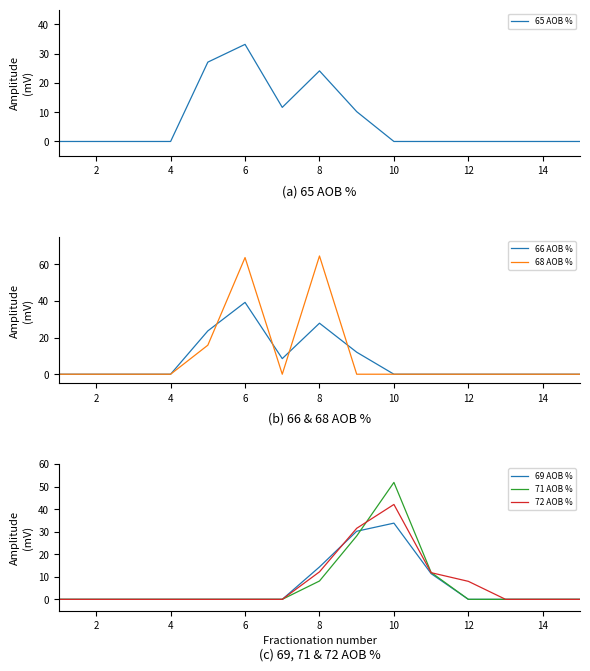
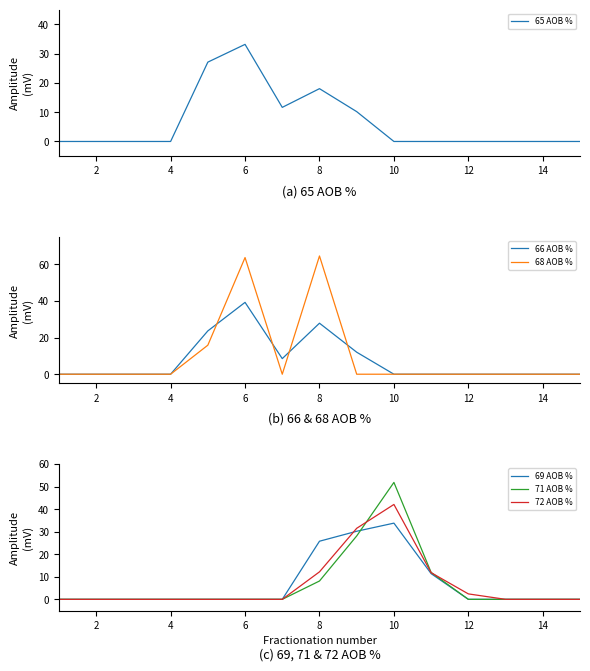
  {
    "(a) 65 AOB %": {
      "2": 0,
      "4": 0,
      "6": 33,
-     "8": 24,
+     "8": 18,
      "10": 0,
      "12": 0,
      "14": 0
    },
    "(b) 66 & 68 AOB %": {
      "66 AOB %": {
        "6": 39,
        "8": 28
      },
      "68 AOB %": {
        "6": 64,
        "8": 65
      }
    },
    "(c) 69, 71 & 72 AOB %": {
      "69 AOB %": {
-       "8": 14,
+       "8": 26,
        "10": 34
      },
      "71 AOB %": {
        "8": 8,
        "10": 52
      },
      "72 AOB %": {
        "8": 12,
        "10": 42,
-       "12": 8
+       "12": 2
      }
    }
  }
